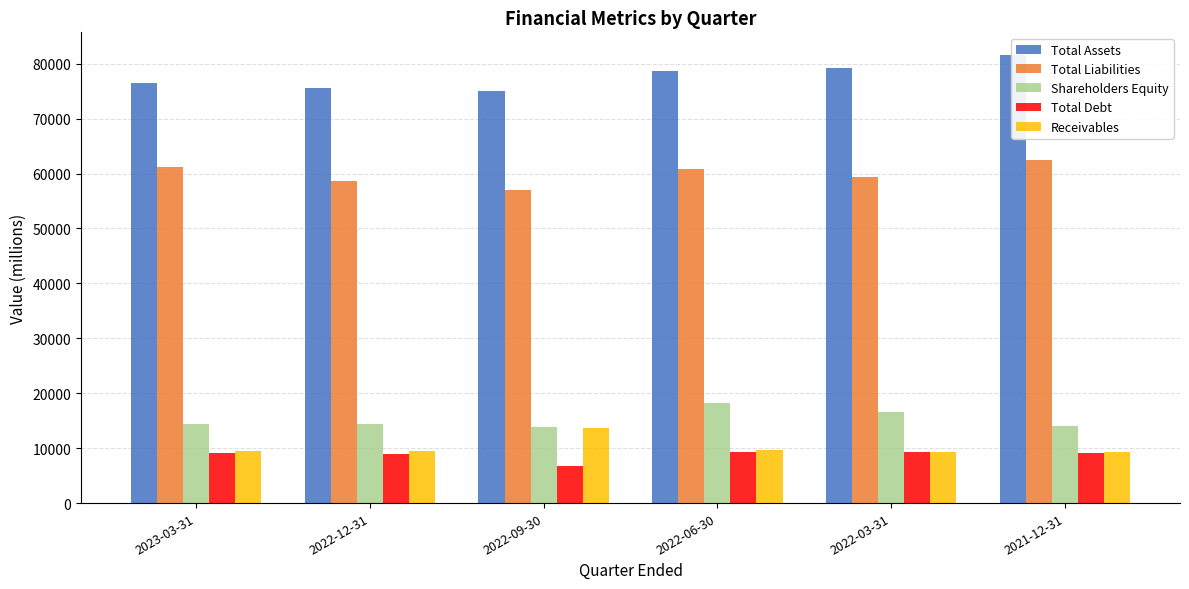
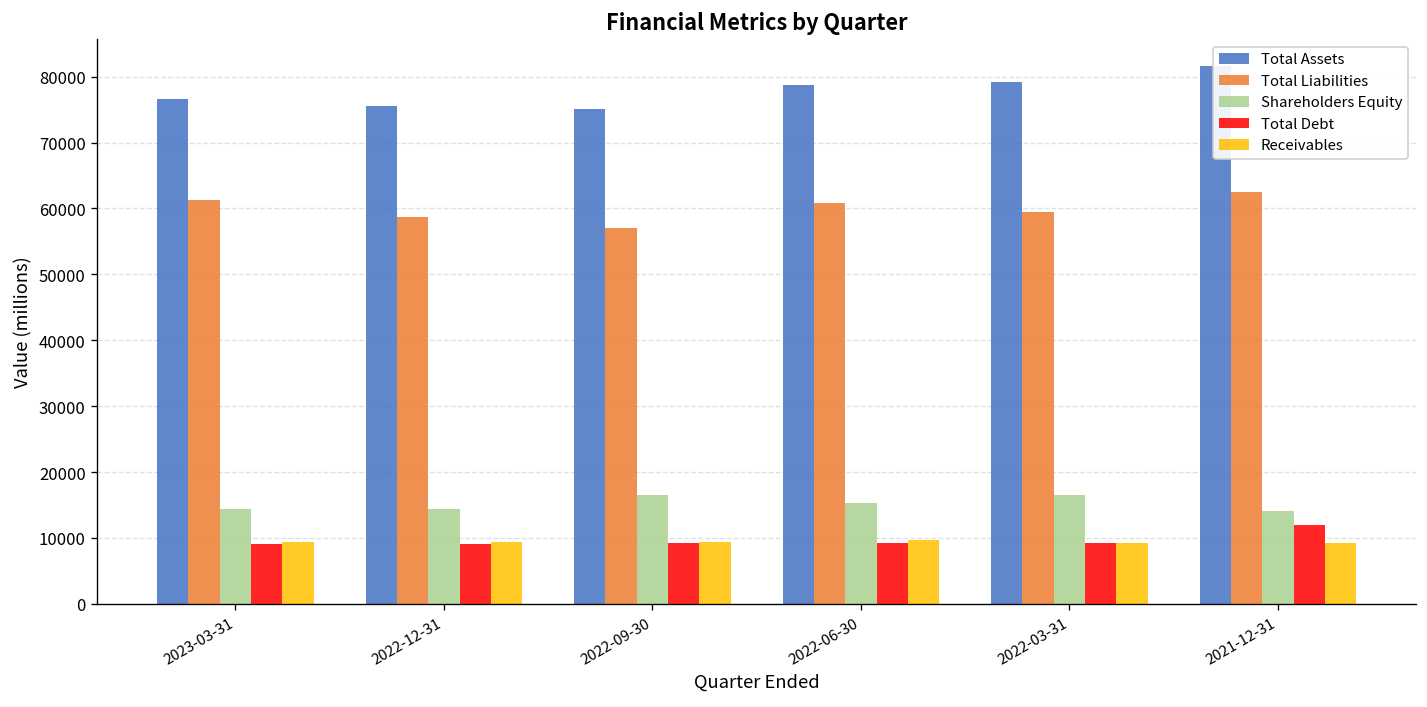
  {
    "Total Assets": {
      "2023-03-31": 77000,
      "2022-12-31": 76000,
      "2022-09-30": 75000,
      "2022-06-30": 79000,
      "2022-03-31": 79000
    },
    "Total Liabilities": {
      "2023-03-31": 61000,
      "2022-12-31": 59000,
      "2022-09-30": 57000,
      "2022-06-30": 61000,
      "2022-03-31": 59000,
      "2021-12-31": 62000
    },
    "Shareholders Equity": {
      "2023-03-31": 14000,
      "2022-12-31": 14000,
-     "2022-09-30": 14000,
-     "2022-06-30": 18000,
+     "2022-09-30": 16000,
+     "2022-06-30": 15000,
      "2022-03-31": 17000,
      "2021-12-31": 14000
    },
    "Total Debt": {
      "2023-03-31": 9000,
      "2022-12-31": 9000,
-     "2022-09-30": 7000,
+     "2022-09-30": 9000,
      "2022-06-30": 9000,
      "2022-03-31": 9000,
-     "2021-12-31": 9000
+     "2021-12-31": 12000
    },
    "Receivables": {
      "2023-03-31": 9000,
      "2022-12-31": 9000,
-     "2022-09-30": 14000,
+     "2022-09-30": 9000,
      "2022-06-30": 10000,
      "2022-03-31": 9000,
      "2021-12-31": 9000
    }
  }
